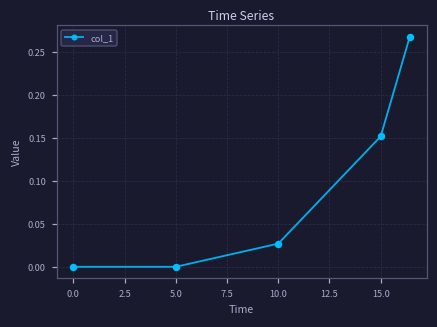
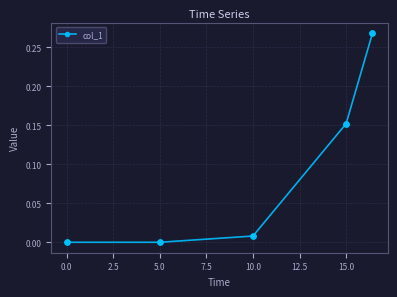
  {
    "0.0": 0.00,
    "5.0": 0.00,
-   "10.0": 0.03,
+   "10.0": 0.01,
    "15.0": 0.15
  }
